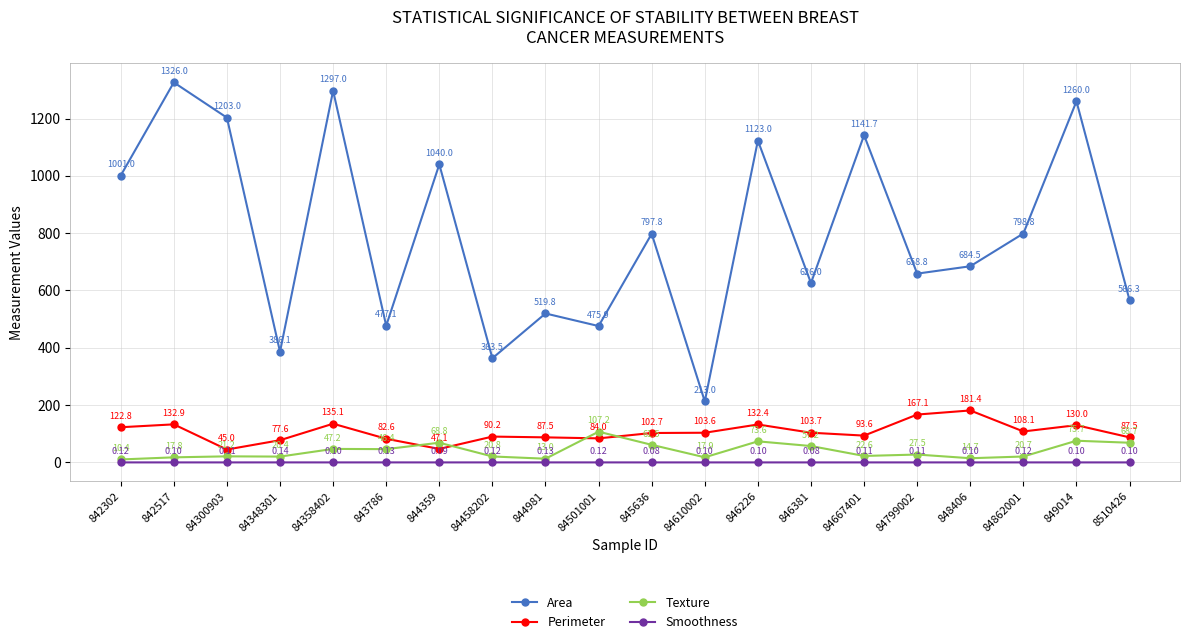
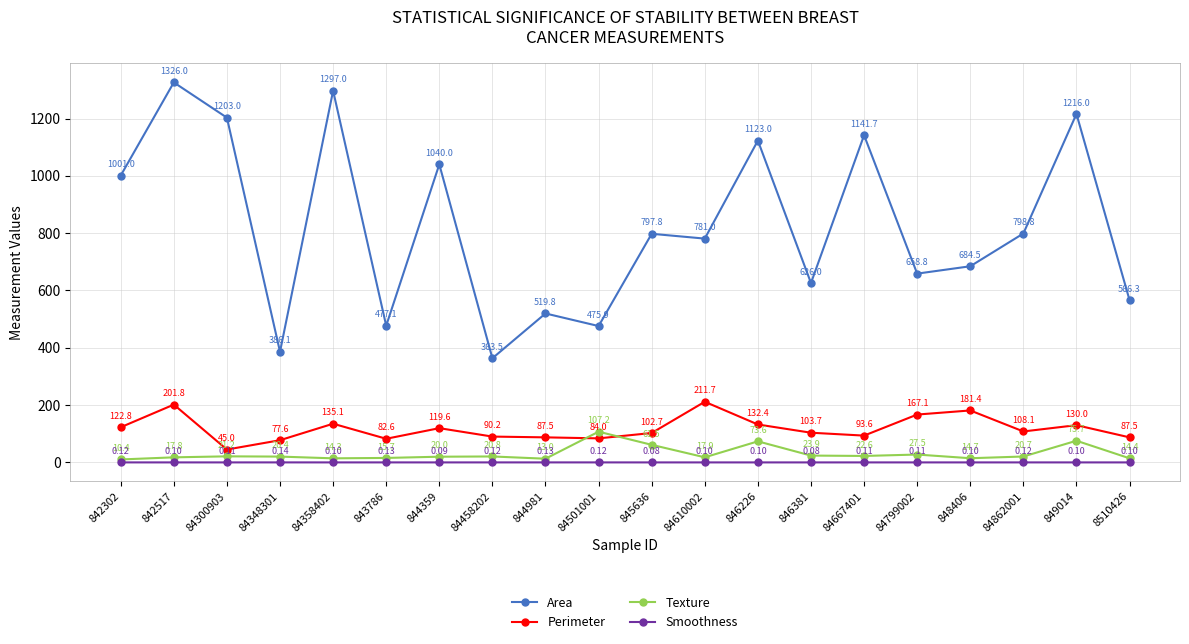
  {
    "Area": {
      "842302": 1001.0,
      "842517": 1326.0,
      "84300903": 1203.0,
      "84348301": 386.1,
      "84358402": 1297.0,
      "843786": 477.1,
      "844359": 1040.0,
      "84458202": 363.5,
      "844981": 519.8,
      "84501001": 475.9,
      "845636": 797.8,
-     "84610002": 213.0,
+     "84610002": 781.0,
      "846226": 1123.0,
      "846381": 626.0,
      "84667401": 1141.7,
      "84799002": 658.8,
      "848406": 684.5,
      "84862001": 798.8,
-     "849014": 1260.0,
+     "849014": 1216.0,
      "8510426": 566.3
    },
    "Perimeter": {
      "842302": 122.8,
-     "842517": 132.9,
+     "842517": 201.8,
      "84348301": 77.6,
      "84358402": 135.1,
      "843786": 82.6,
-     "844359": 47.1,
+     "844359": 119.6,
      "84458202": 90.2,
      "844981": 87.5,
      "845636": 102.7,
-     "84610002": 103.6,
+     "84610002": 211.7,
      "846226": 132.4,
      "846381": 103.7,
      "84667401": 93.6,
      "84799002": 167.1,
      "848406": 181.4,
      "84862001": 108.1,
      "849014": 130.0
    },
    "Texture": {
-     "84358402": 47.2,
-     "843786": 46.4,
-     "844359": 68.8,
-     "846381": 57.2,
+     "84358402": 14.3,
+     "843786": 15.7,
+     "844359": 20.0,
+     "846381": 23.9,
      "84799002": 27.5,
-     "8510426": 68.7
+     "8510426": 14.4
    },
    "Smoothness": {
      "84501001": 0.12,
      "845636": 0.08,
      "846226": 0.10,
      "849014": 0.10,
      "8510426": 0.10
    }
  }
